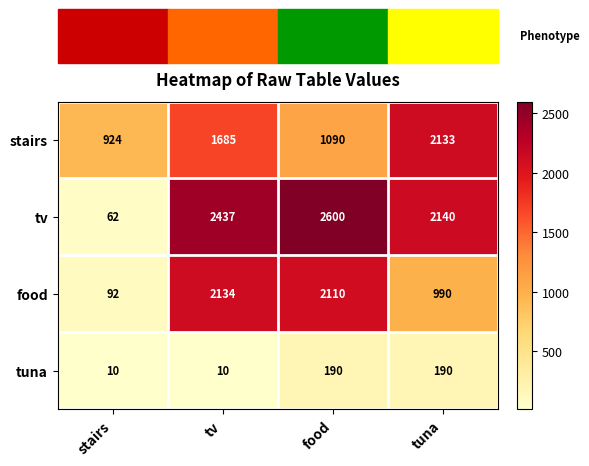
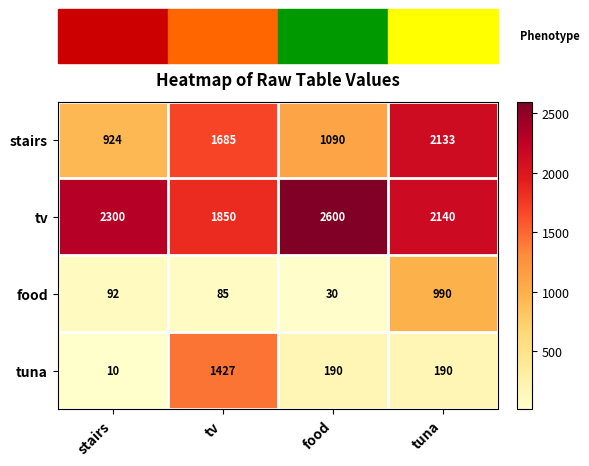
  {
    "stairs": {
      "stairs": 924,
      "tv": 1685,
      "food": 1090,
      "tuna": 2133
    },
    "tv": {
-     "stairs": 62,
-     "tv": 2437,
+     "stairs": 2300,
+     "tv": 1850,
      "food": 2600,
      "tuna": 2140
    },
    "food": {
      "stairs": 92,
-     "tv": 2134,
-     "food": 2110,
+     "tv": 85,
+     "food": 30,
      "tuna": 990
    },
    "tuna": {
      "stairs": 10,
-     "tv": 10,
+     "tv": 1427,
      "food": 190,
      "tuna": 190
    }
  }
